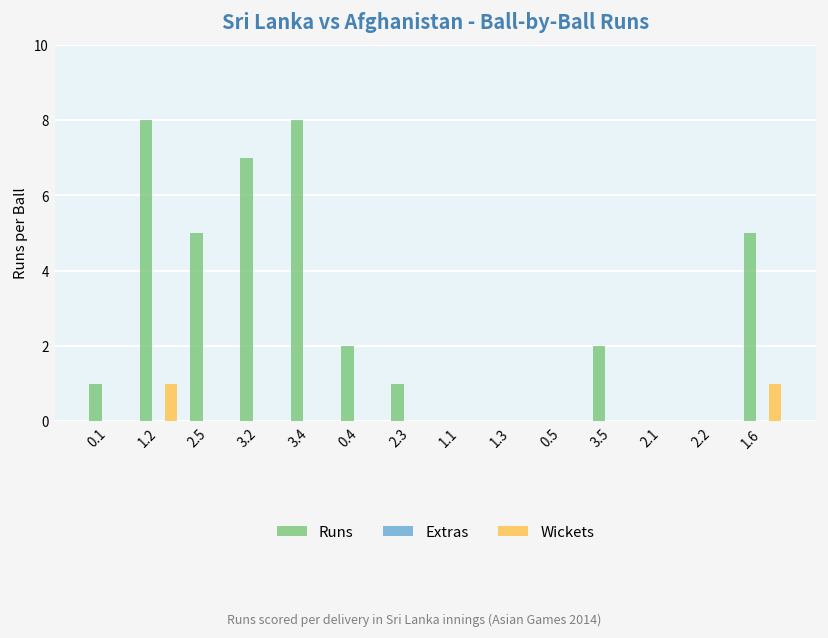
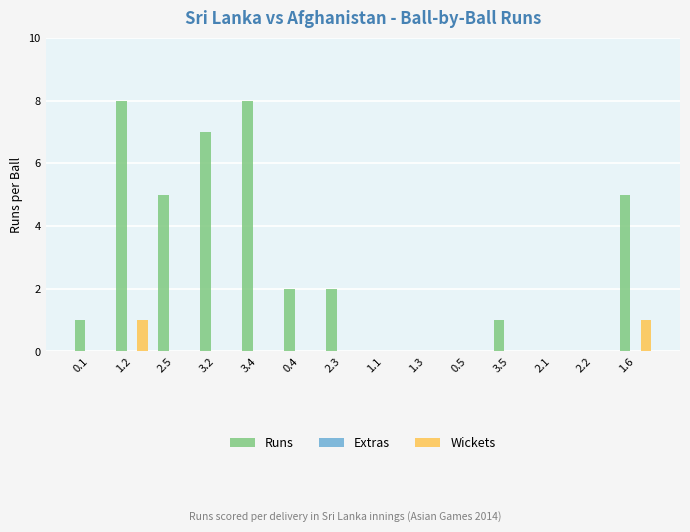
  {
    "Runs": {
      "0.1": 1,
      "1.2": 8,
      "2.5": 5,
      "3.2": 7,
      "3.4": 8,
      "0.4": 2,
-     "2.3": 1,
+     "2.3": 2,
      "1.1": 0,
      "1.3": 0,
      "0.5": 0,
-     "3.5": 2,
+     "3.5": 1,
      "2.1": 0,
      "2.2": 0,
      "1.6": 5
    },
    "Extras": {
      "0.1": 0,
      "1.2": 0,
      "2.5": 0,
      "3.2": 0,
      "3.4": 0,
      "0.4": 0,
      "2.3": 0,
      "1.1": 0,
      "1.3": 0,
      "0.5": 0,
      "3.5": 0,
      "2.1": 0,
      "2.2": 0,
      "1.6": 0
    },
    "Wickets": {
      "0.1": 0,
      "1.2": 1,
      "2.5": 0,
      "3.2": 0,
      "3.4": 0,
      "0.4": 0,
      "2.3": 0,
      "1.1": 0,
      "1.3": 0,
      "0.5": 0,
      "3.5": 0,
      "2.1": 0,
      "2.2": 0,
      "1.6": 1
    }
  }
